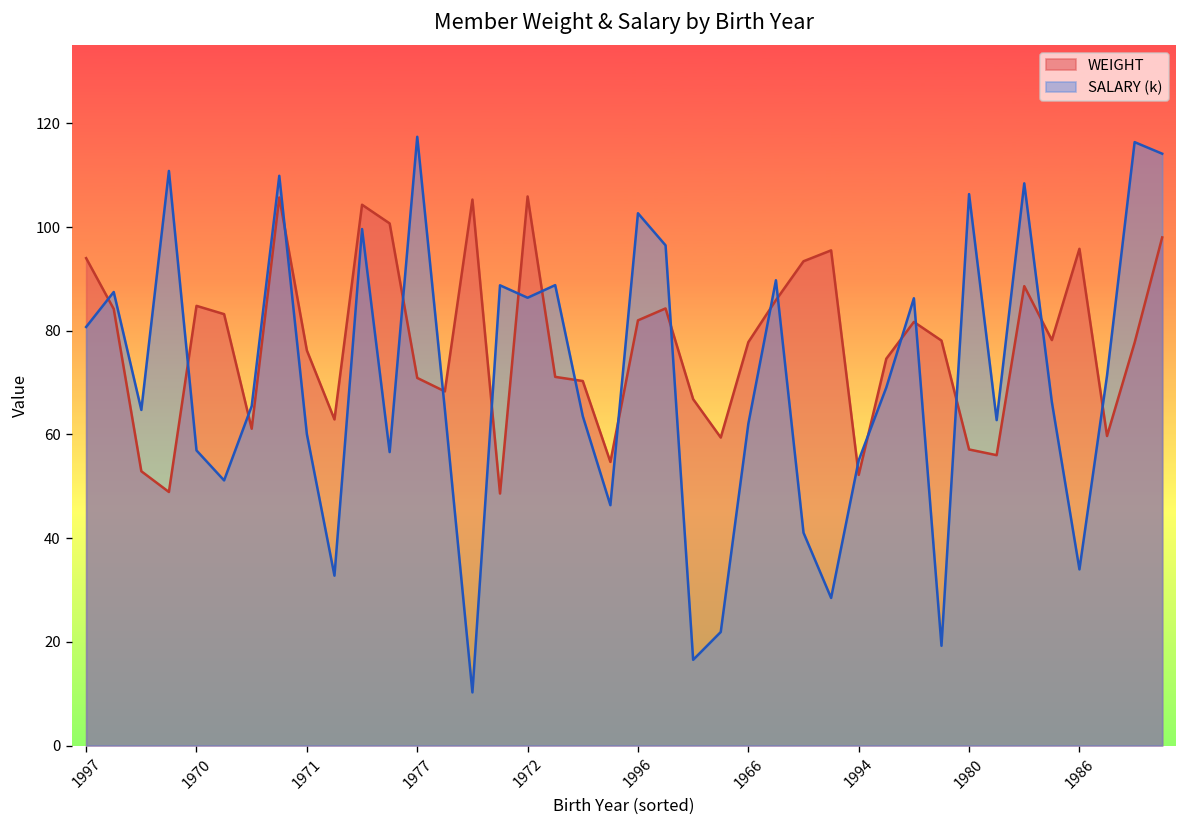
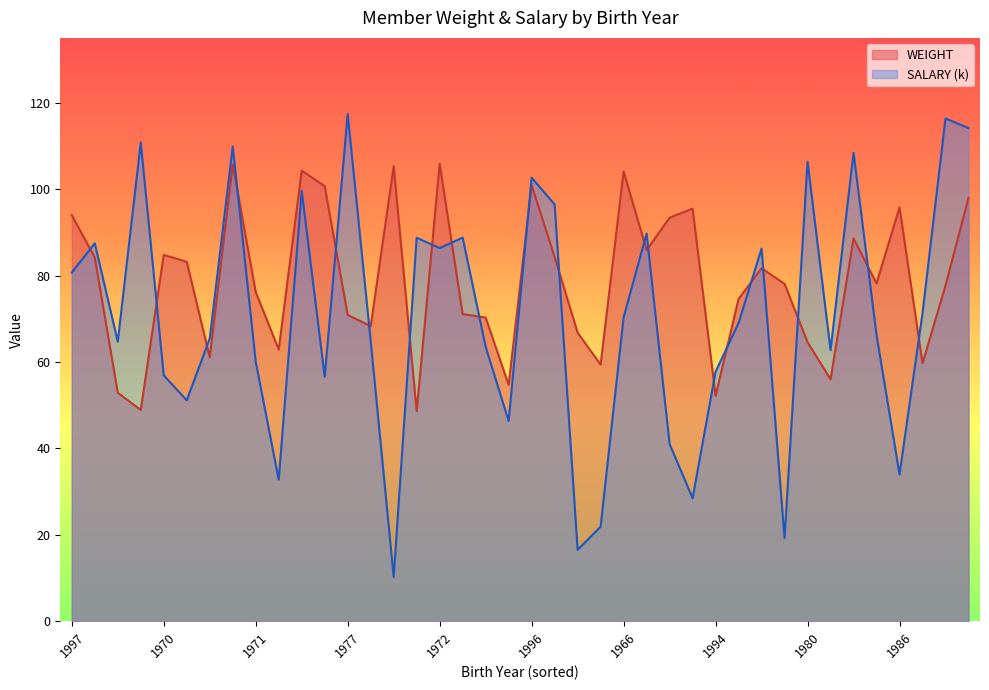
  {
    "WEIGHT": {
      "1997": 94,
      "1971": 76,
      "1972": 106,
-     "1996": 82,
-     "1966": 78,
+     "1996": 101,
+     "1966": 104,
      "1994": 52,
-     "1980": 57
+     "1980": 65
    },
    "SALARY (k)": {
      "1997": 81,
      "1971": 60,
      "1972": 86,
      "1996": 103,
-     "1966": 62,
-     "1994": 55,
+     "1966": 70,
+     "1994": 58,
      "1980": 106
    }
  }
